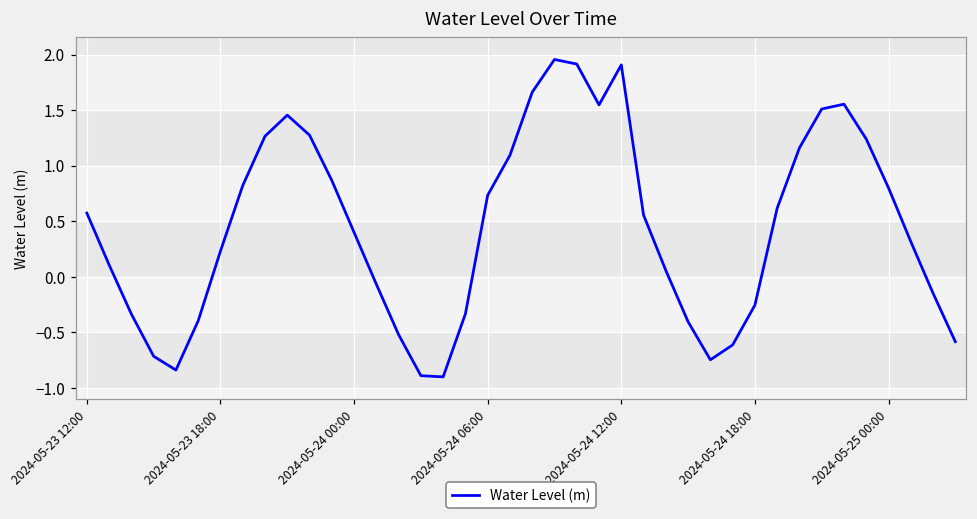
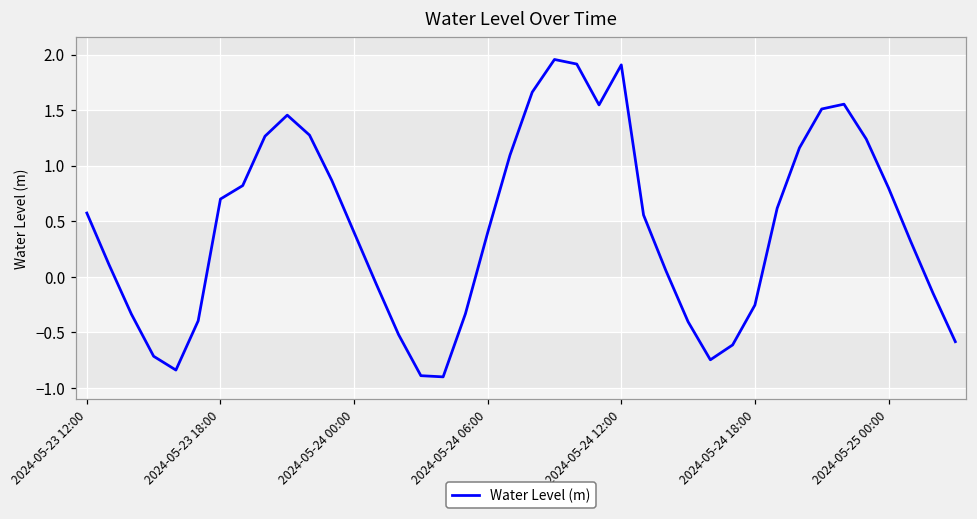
  {
    "2024-05-23 12:00": 0.57,
-   "2024-05-23 18:00": 0.23,
+   "2024-05-23 18:00": 0.70,
    "2024-05-24 00:00": 0.40,
-   "2024-05-24 06:00": 0.73,
+   "2024-05-24 06:00": 0.40,
    "2024-05-24 12:00": 1.91,
    "2024-05-24 18:00": -0.25,
    "2024-05-25 00:00": 0.80
  }
